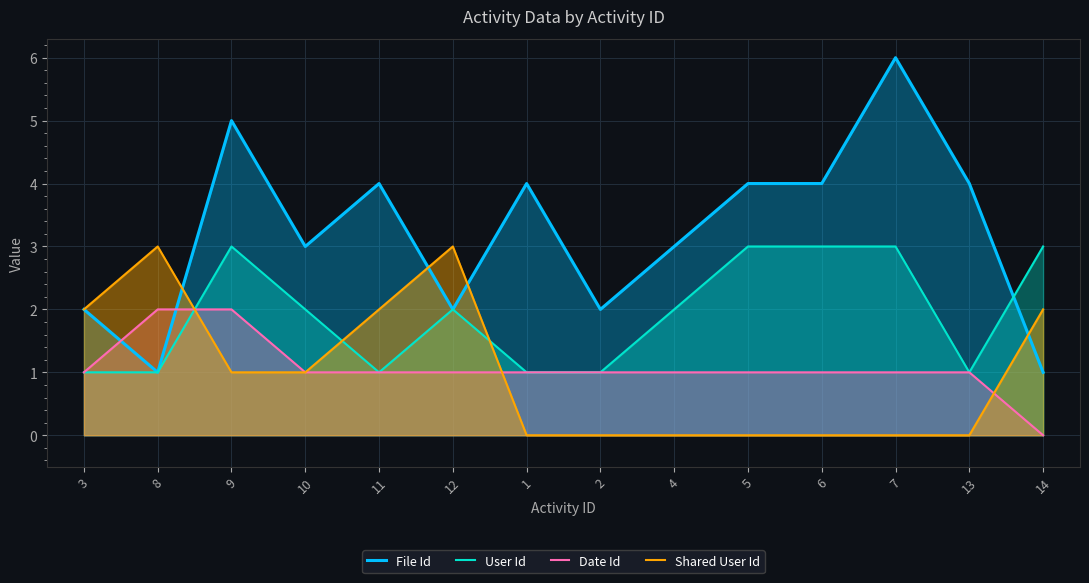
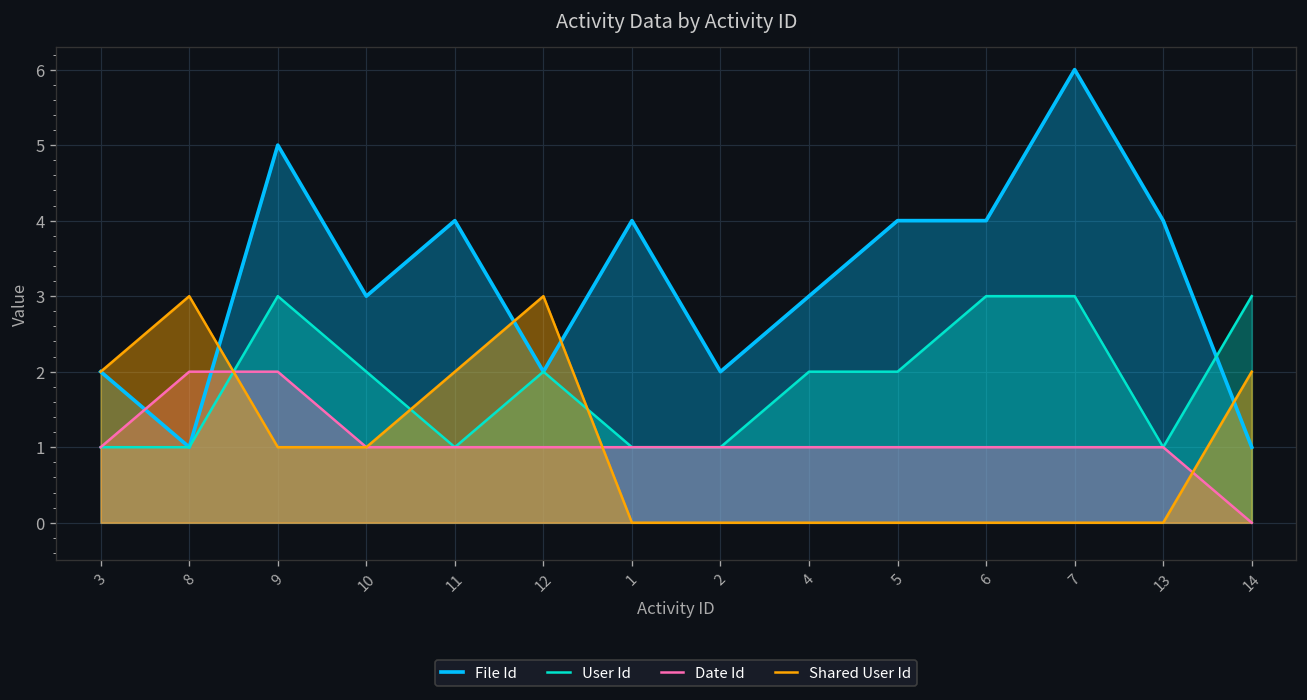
  {
    "File Id": {
      "9": 5,
      "10": 3,
      "11": 4,
      "1": 4,
      "2": 2,
      "4": 3,
      "5": 4,
      "6": 4,
      "7": 6,
      "13": 4,
      "14": 1
    },
    "User Id": {
      "9": 3,
      "10": 2,
      "4": 2,
-     "5": 3,
+     "5": 2,
      "6": 3,
      "7": 3,
      "14": 3
    },
    "Date Id": {
      "8": 2,
      "9": 2,
      "12": 1,
      "4": 1,
      "5": 1,
      "6": 1,
      "7": 1,
      "14": 0
    },
    "Shared User Id": {
      "8": 3,
      "9": 1,
      "11": 2,
      "12": 3,
      "1": 0,
      "2": 0,
      "4": 0,
      "5": 0,
      "6": 0,
      "7": 0,
      "13": 0,
      "14": 2
    }
  }
